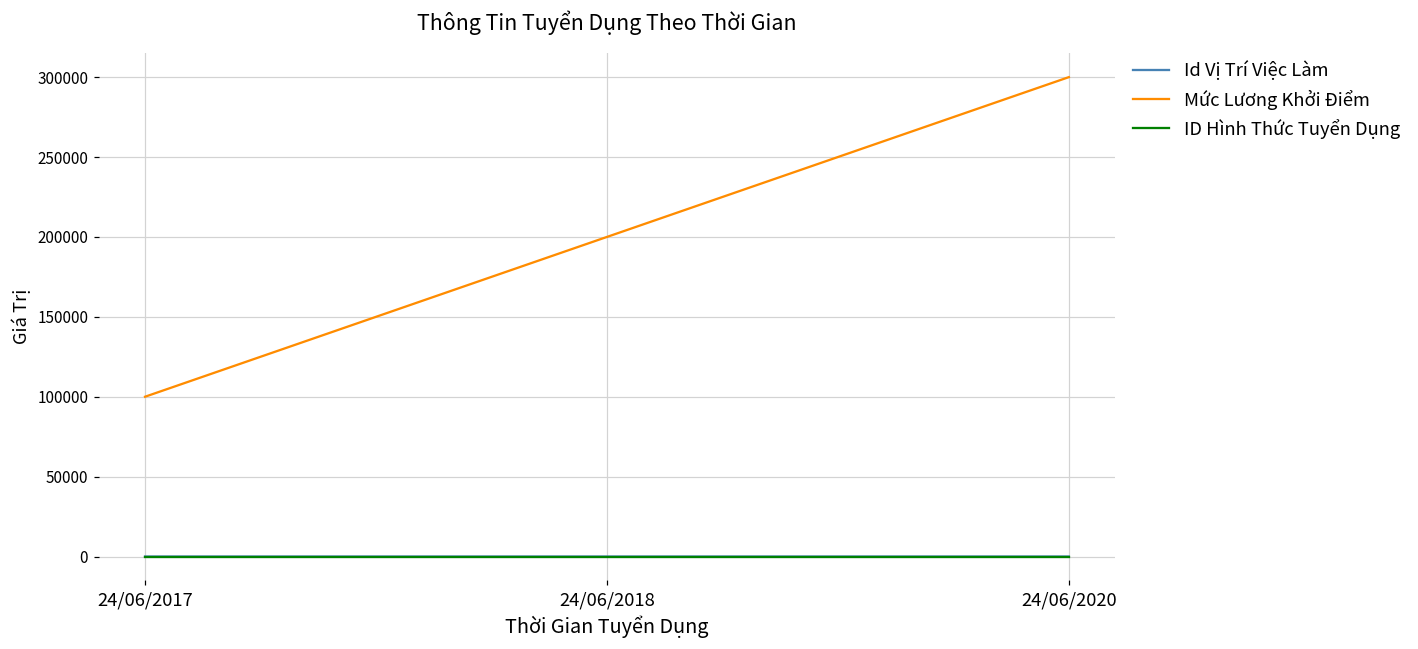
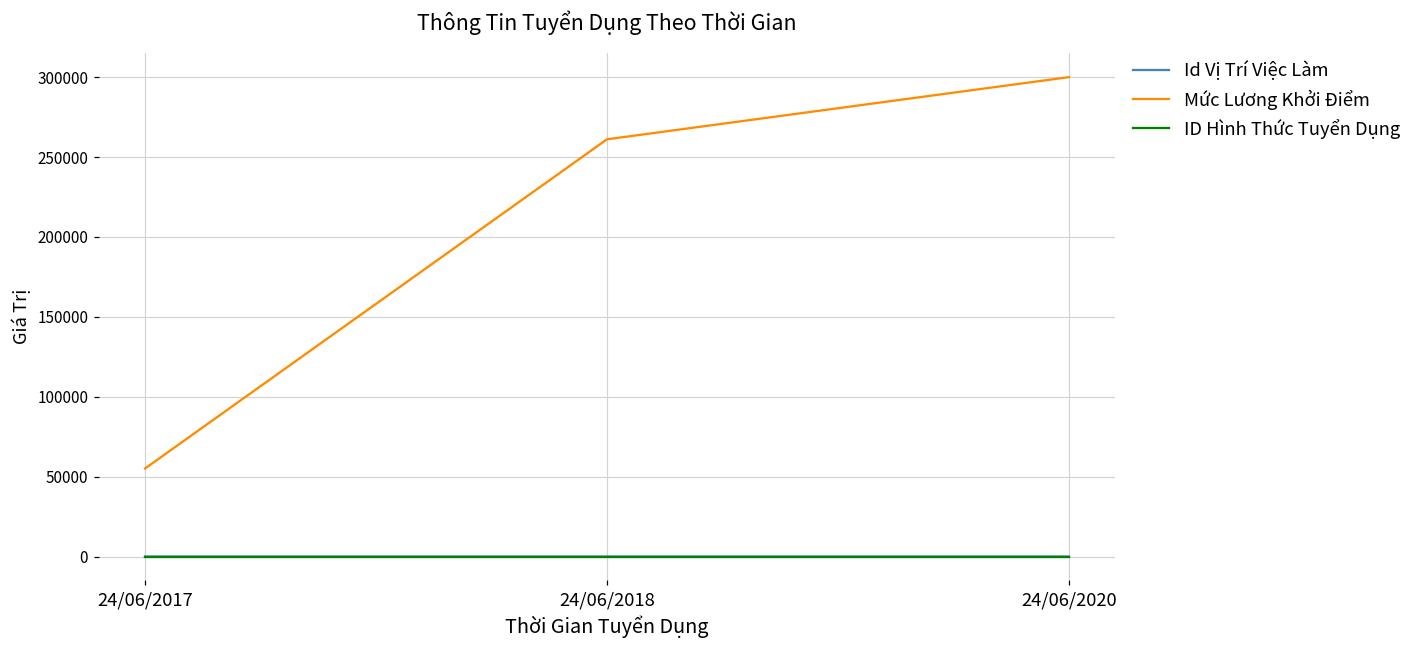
  {
    "ID Hình Thức Tuyển Dụng": {
      "24/06/2017": 0,
      "24/06/2018": 0,
      "24/06/2020": 0
    },
    "Mức Lương Khởi Điểm": {
-     "24/06/2017": 100000,
-     "24/06/2018": 200000,
+     "24/06/2017": 55000,
+     "24/06/2018": 261000,
      "24/06/2020": 300000
    }
  }
